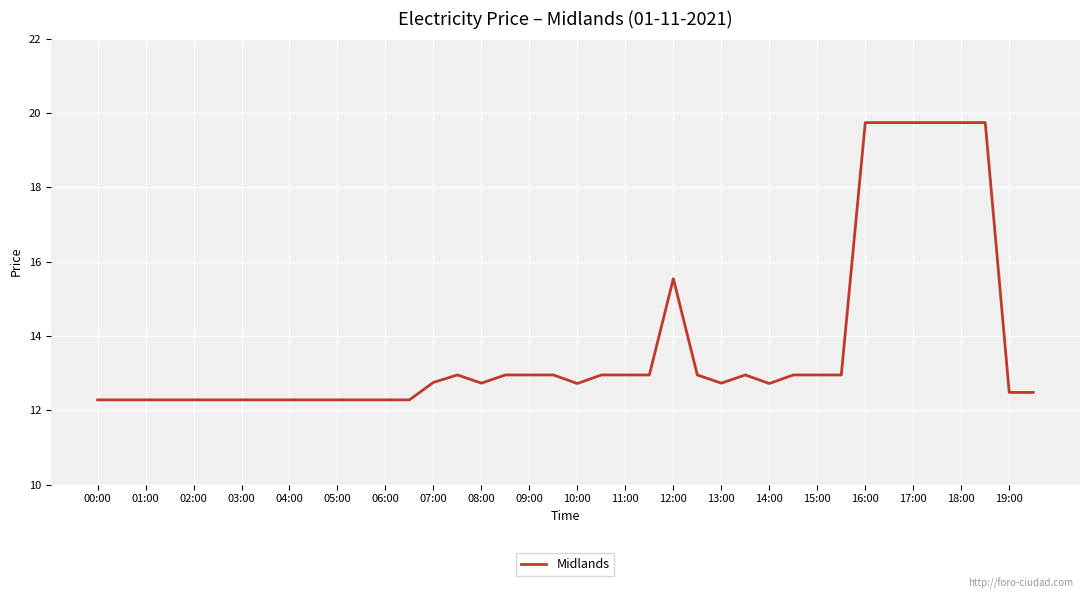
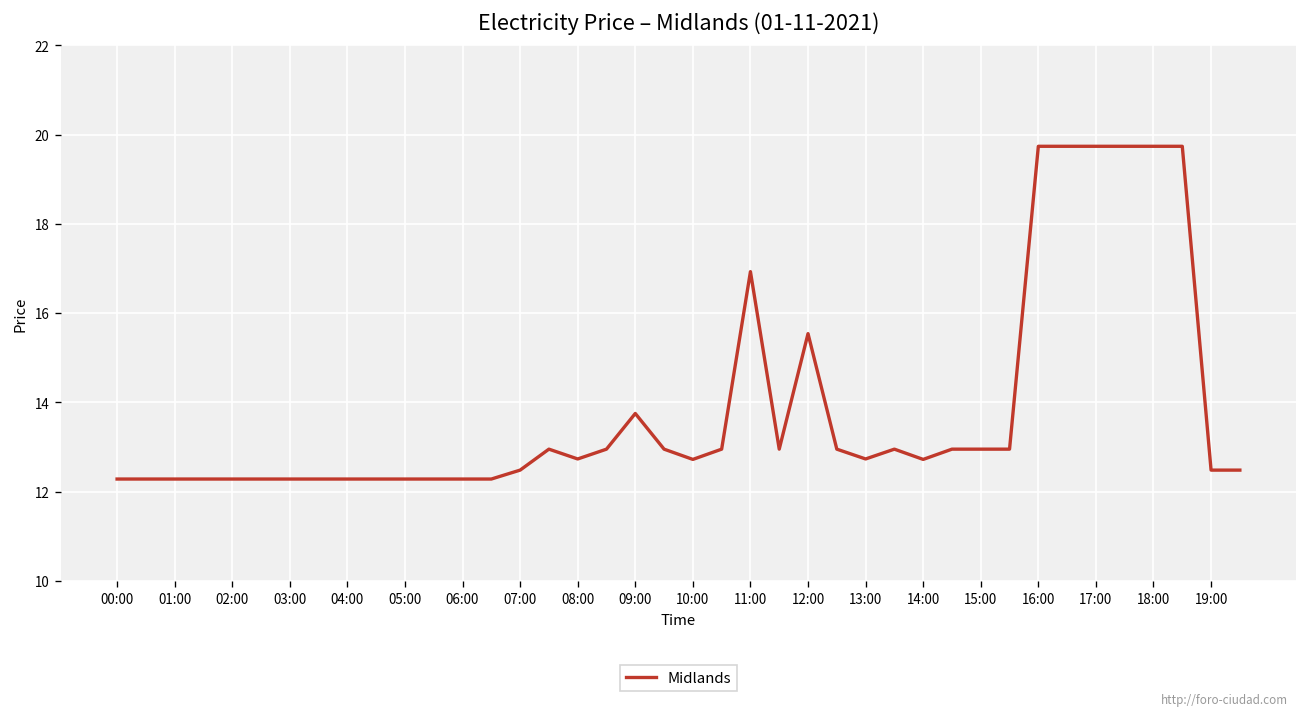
  {
    "00:00": 12.3,
    "01:00": 12.3,
    "02:00": 12.3,
    "03:00": 12.3,
    "04:00": 12.3,
    "05:00": 12.3,
    "06:00": 12.3,
-   "07:00": 12.8,
+   "07:00": 12.5,
    "08:00": 12.7,
-   "09:00": 13.0,
+   "09:00": 13.8,
    "10:00": 12.7,
-   "11:00": 13.0,
+   "11:00": 16.9,
    "12:00": 15.5,
    "13:00": 12.7,
    "14:00": 12.7,
    "15:00": 13.0,
    "16:00": 19.7,
    "17:00": 19.7,
    "18:00": 19.7,
    "19:00": 12.5
  }
